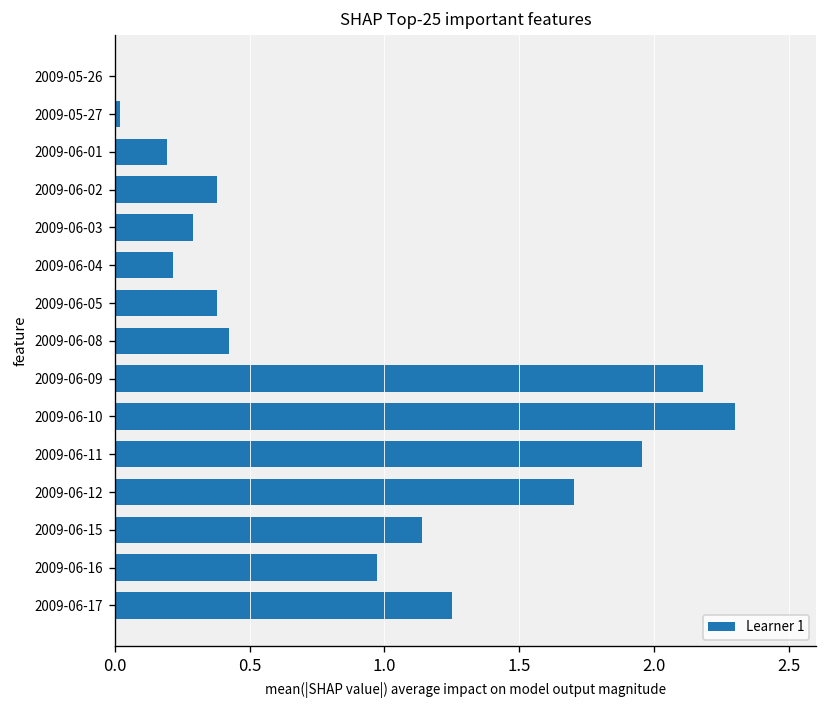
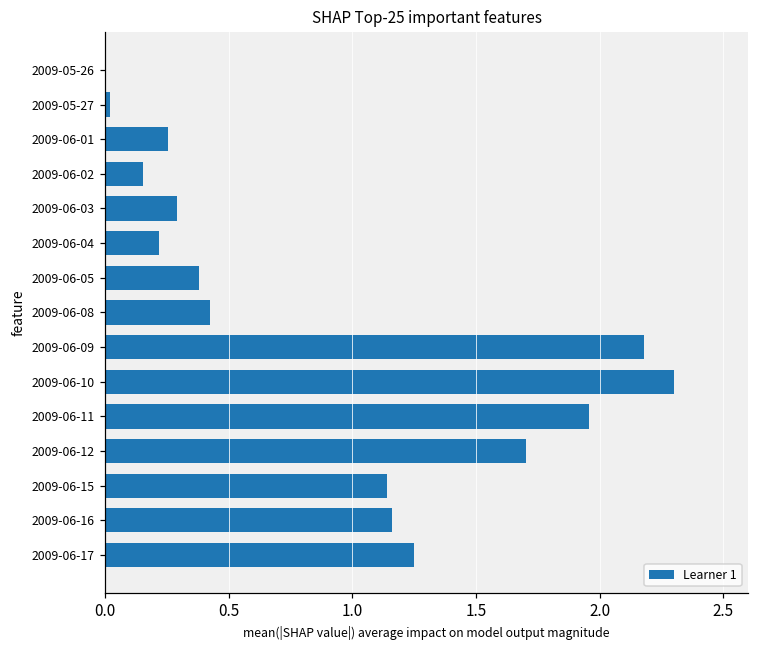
  {
    "2009-05-26": 0.00,
    "2009-05-27": 0.02,
-   "2009-06-01": 0.20,
-   "2009-06-02": 0.38,
+   "2009-06-01": 0.25,
+   "2009-06-02": 0.15,
    "2009-06-03": 0.29,
    "2009-06-04": 0.22,
    "2009-06-05": 0.38,
    "2009-06-08": 0.42,
    "2009-06-09": 2.18,
    "2009-06-10": 2.30,
    "2009-06-11": 1.96,
    "2009-06-12": 1.70,
    "2009-06-15": 1.14,
-   "2009-06-16": 0.97,
+   "2009-06-16": 1.16,
    "2009-06-17": 1.25
  }
